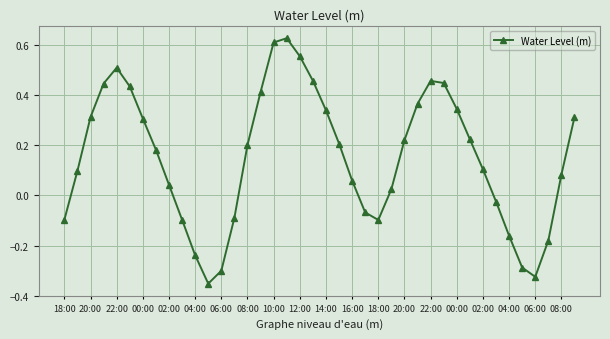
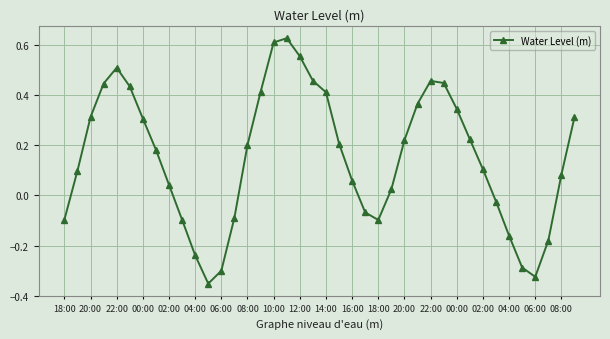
  {
    "10:00": 0.61,
    "12:00": 0.56,
-   "14:00": 0.34,
+   "14:00": 0.41,
    "16:00": 0.06
  }
